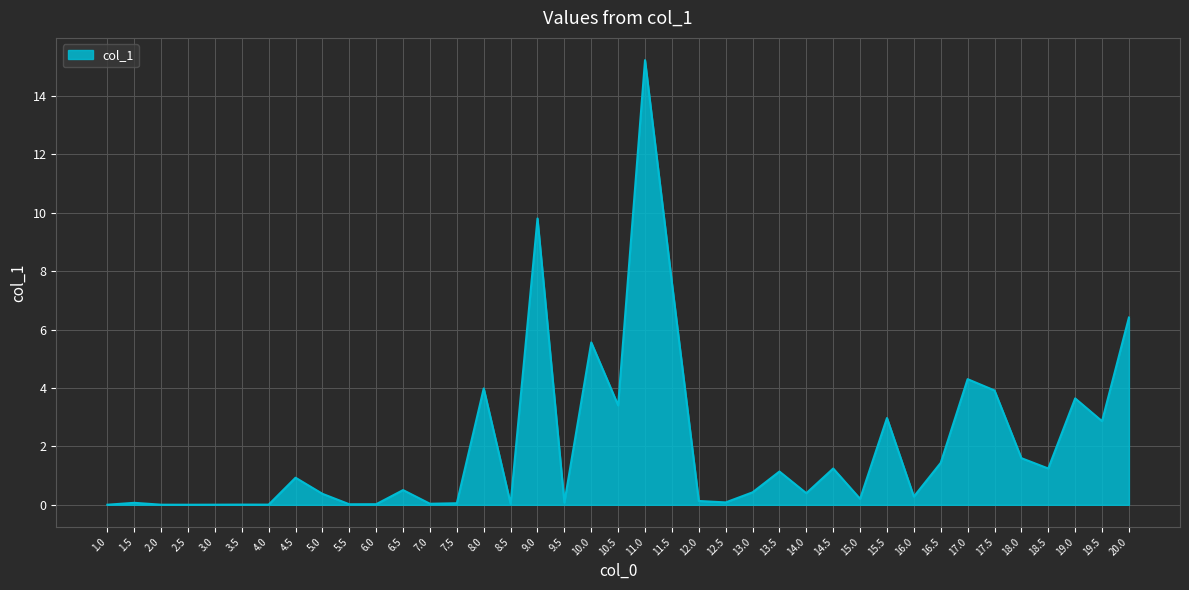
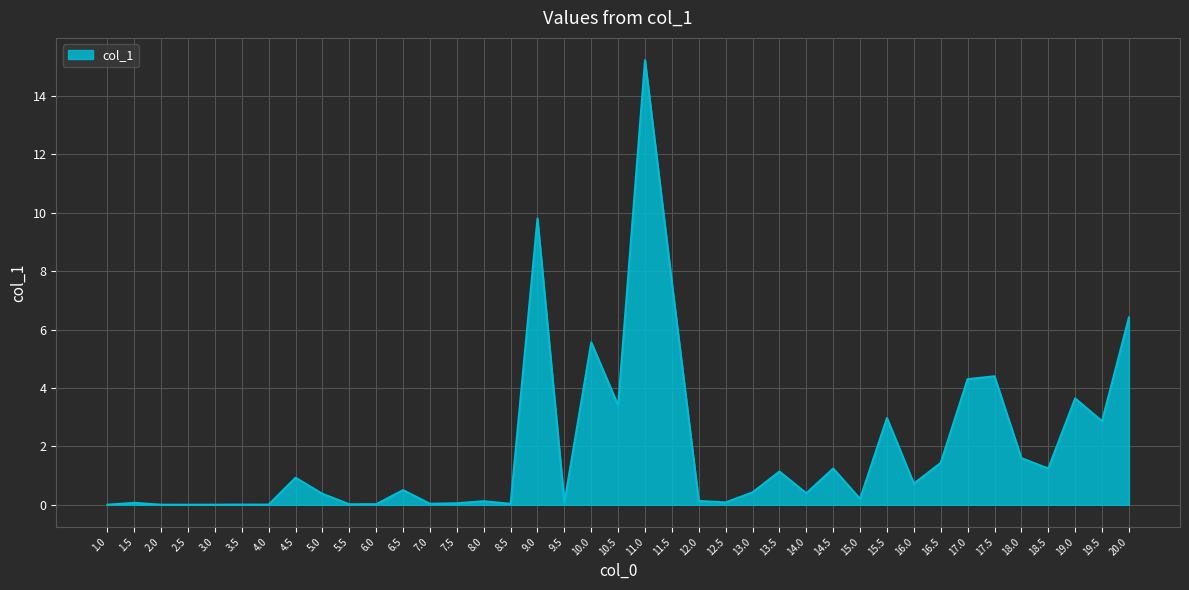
  {
    "1.0": 0.0,
    "1.5": 0.1,
    "2.0": 0.0,
    "2.5": 0.0,
    "3.0": 0.0,
    "3.5": 0.0,
    "4.0": 0.0,
    "4.5": 0.9,
    "5.0": 0.4,
    "5.5": 0.0,
    "6.0": 0.0,
    "6.5": 0.5,
    "7.0": 0.0,
    "7.5": 0.1,
-   "8.0": 4.0,
+   "8.0": 0.1,
    "8.5": 0.0,
    "9.0": 9.8,
    "9.5": 0.1,
    "10.0": 5.6,
    "10.5": 3.4,
    "11.0": 15.2,
    "11.5": 7.6,
    "12.0": 0.1,
    "12.5": 0.1,
    "13.0": 0.4,
    "13.5": 1.1,
    "14.0": 0.4,
    "14.5": 1.2,
    "15.0": 0.2,
    "15.5": 3.0,
-   "16.0": 0.3,
+   "16.0": 0.7,
    "16.5": 1.4,
    "17.0": 4.3,
-   "17.5": 3.9,
+   "17.5": 4.4,
    "18.0": 1.6,
    "18.5": 1.2,
    "19.0": 3.6,
    "19.5": 2.9,
    "20.0": 6.4
  }
